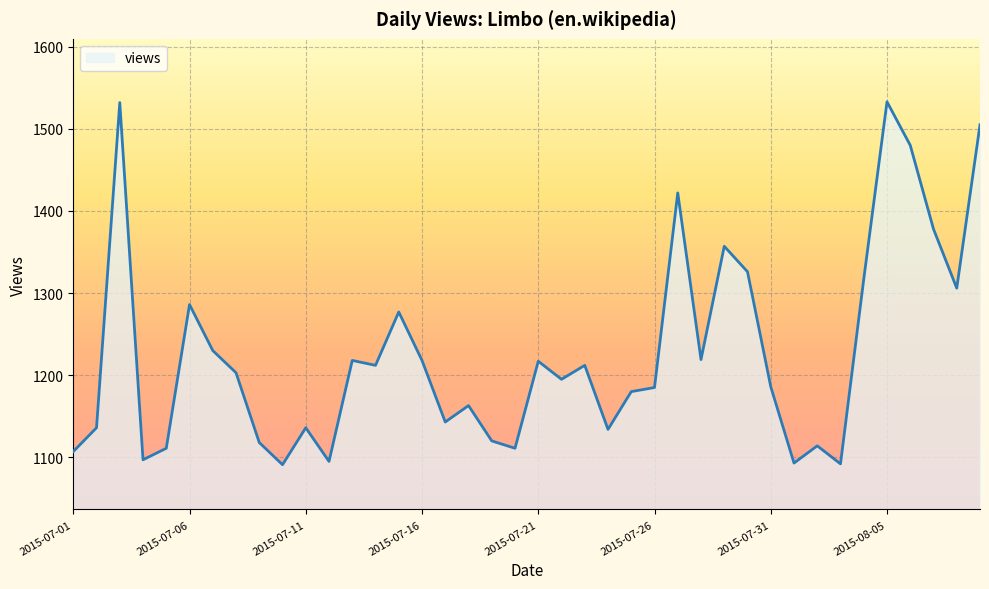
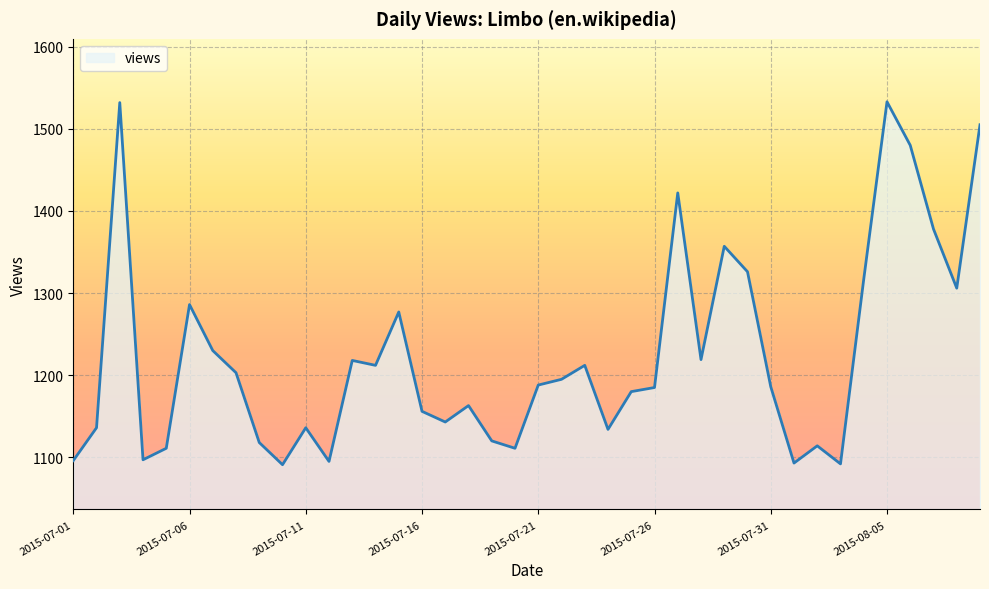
  {
-   "2015-07-01": 1110,
+   "2015-07-01": 1100,
    "2015-07-06": 1290,
    "2015-07-11": 1140,
-   "2015-07-16": 1220,
-   "2015-07-21": 1220,
+   "2015-07-16": 1160,
+   "2015-07-21": 1190,
    "2015-07-26": 1190,
    "2015-07-31": 1190,
    "2015-08-05": 1530
  }
